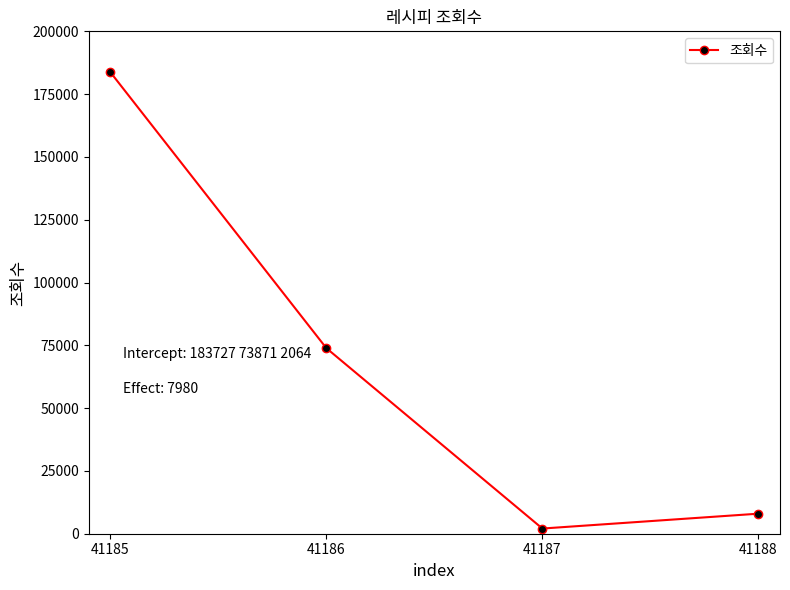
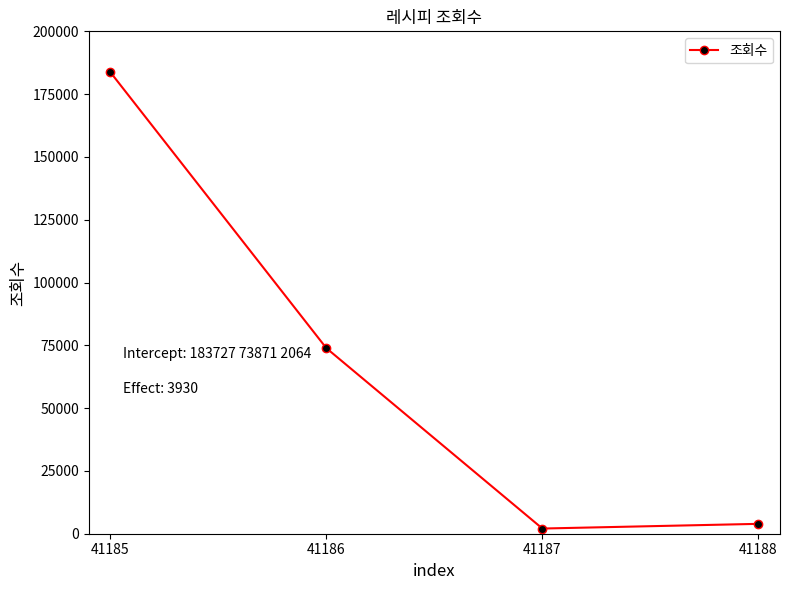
  {
    "41186": 73871,
-   "41188": 7980
+   "41188": 3930
  }
